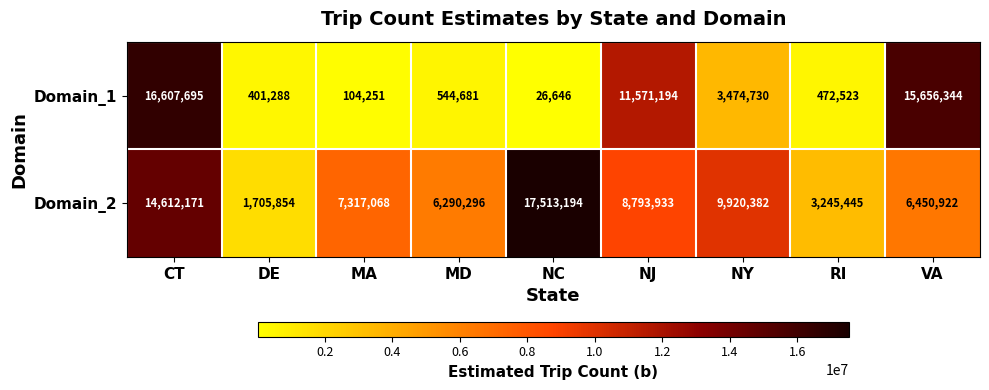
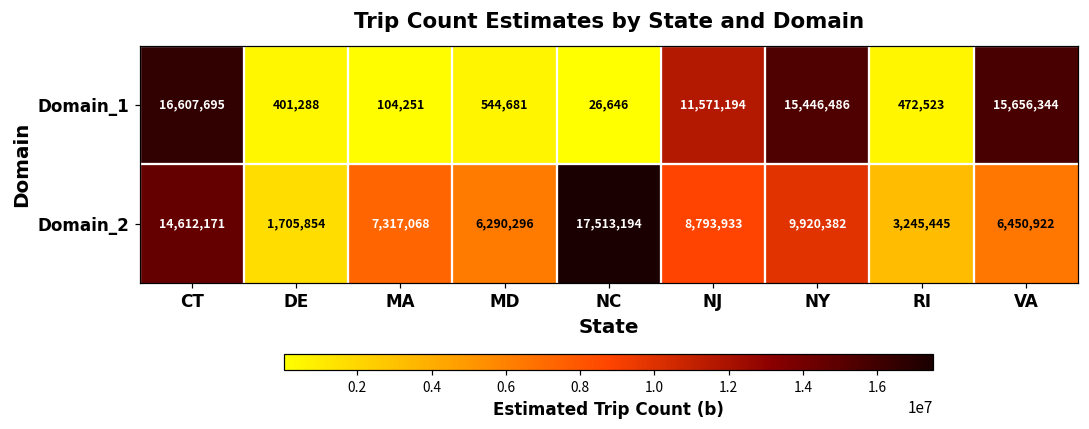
  {
    "Domain_1": {
      "CT": "16,607,695",
      "DE": "401,288",
      "MA": "104,251",
      "MD": "544,681",
      "NC": "26,646",
      "NJ": "11,571,194",
-     "NY": "3,474,730",
+     "NY": "15,446,486",
      "RI": "472,523",
      "VA": "15,656,344"
    },
    "Domain_2": {
      "CT": "14,612,171",
      "DE": "1,705,854",
      "MA": "7,317,068",
      "MD": "6,290,296",
      "NC": "17,513,194",
      "NJ": "8,793,933",
      "NY": "9,920,382",
      "RI": "3,245,445",
      "VA": "6,450,922"
    }
  }
